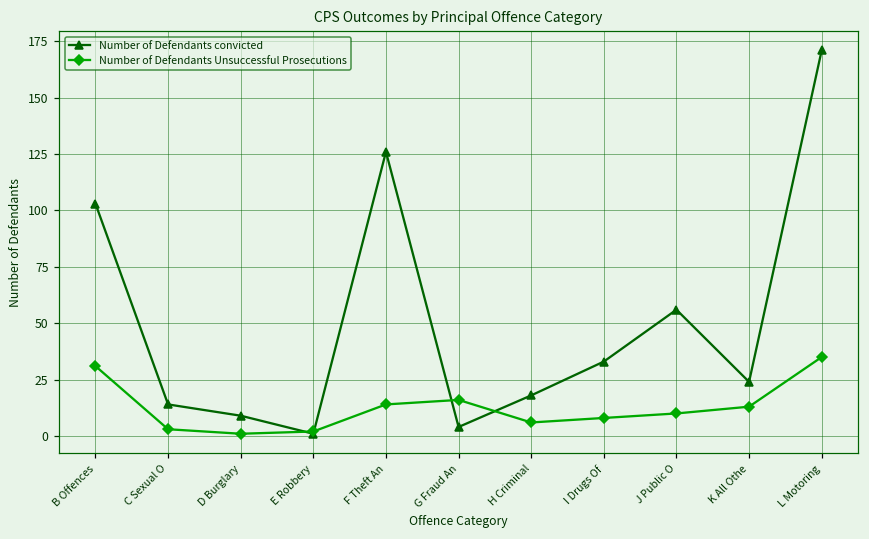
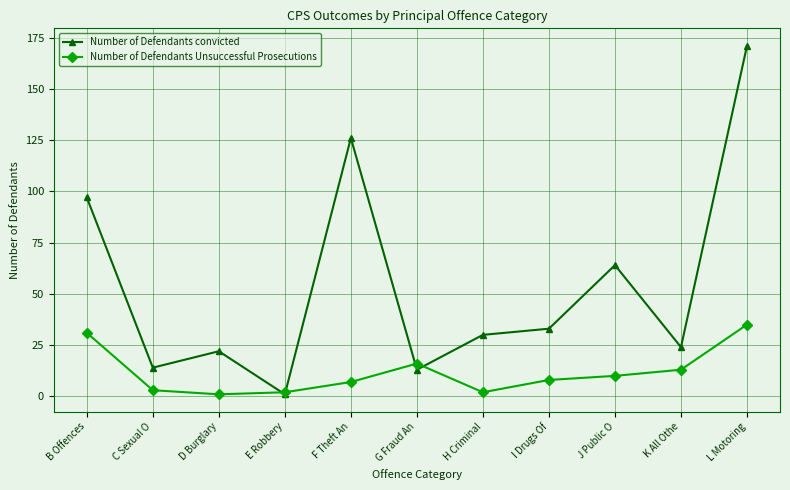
  {
    "Number of Defendants convicted": {
-     "B Offences": 103,
+     "B Offences": 97,
      "C Sexual O": 14,
-     "D Burglary": 9,
+     "D Burglary": 22,
      "F Theft An": 126,
-     "G Fraud An": 4,
-     "H Criminal": 18,
+     "G Fraud An": 13,
+     "H Criminal": 30,
      "I Drugs Of": 33,
-     "J Public O": 56,
+     "J Public O": 64,
      "K All Othe": 24,
      "L Motoring": 171
    },
    "Number of Defendants Unsuccessful Prosecutions": {
      "B Offences": 31,
      "C Sexual O": 3,
      "D Burglary": 1,
-     "F Theft An": 14,
+     "F Theft An": 7,
      "G Fraud An": 16,
-     "H Criminal": 6,
+     "H Criminal": 2,
      "I Drugs Of": 8,
      "J Public O": 10,
      "K All Othe": 13,
      "L Motoring": 35
    }
  }
